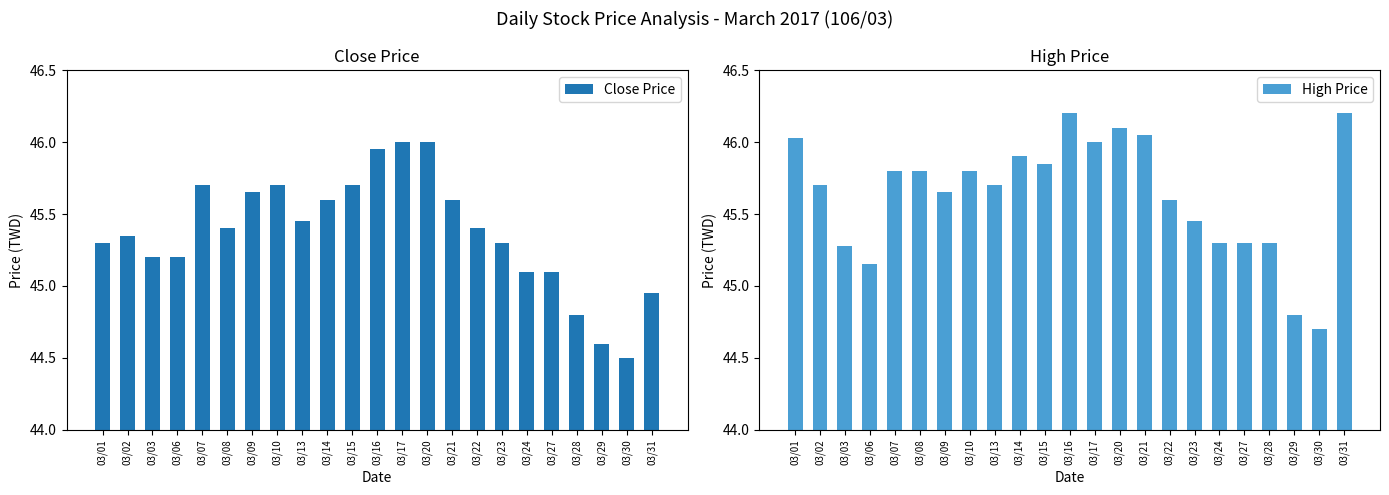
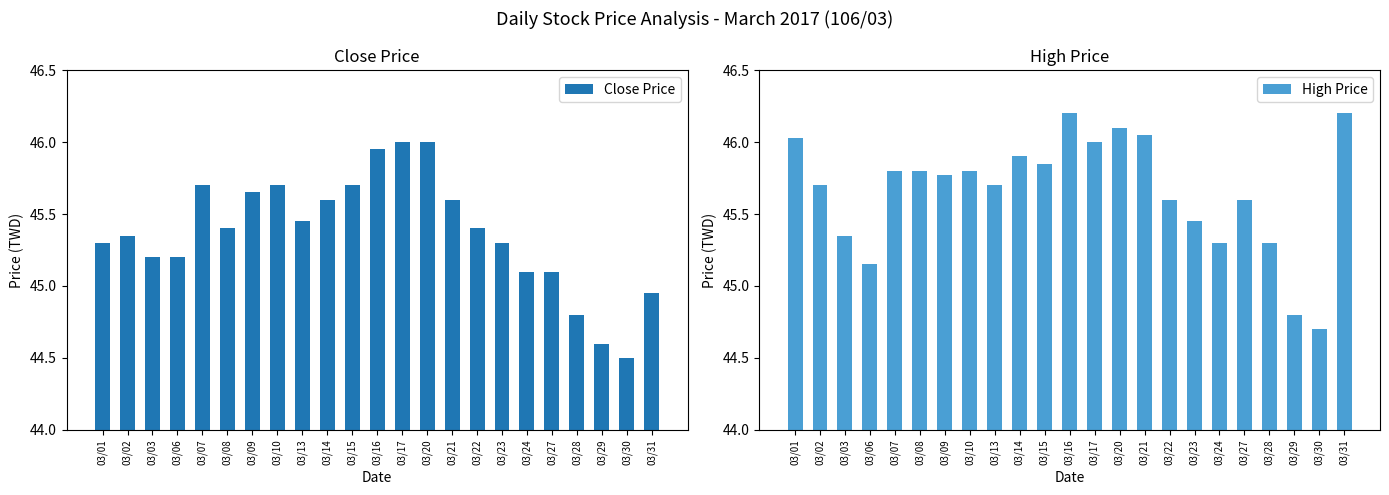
  {
    "Close Price": {
      "03/01": 45.30,
      "03/02": 45.35,
      "03/03": 45.20,
      "03/06": 45.20,
      "03/07": 45.70,
      "03/08": 45.40,
      "03/09": 45.65,
      "03/10": 45.70,
      "03/13": 45.45,
      "03/14": 45.60,
      "03/15": 45.70,
      "03/16": 45.95,
      "03/17": 46.00,
      "03/20": 46.00,
      "03/21": 45.60,
      "03/22": 45.40,
      "03/23": 45.30,
      "03/24": 45.10,
      "03/27": 45.10,
      "03/28": 44.80,
      "03/29": 44.60,
      "03/30": 44.50,
      "03/31": 44.95
    },
    "High Price": {
      "03/01": 46.03,
      "03/02": 45.70,
-     "03/03": 45.28,
+     "03/03": 45.35,
      "03/06": 45.15,
      "03/07": 45.80,
      "03/08": 45.80,
-     "03/09": 45.65,
+     "03/09": 45.77,
      "03/10": 45.80,
      "03/13": 45.70,
      "03/14": 45.90,
      "03/15": 45.85,
      "03/16": 46.20,
      "03/17": 46.00,
      "03/20": 46.10,
      "03/21": 46.05,
      "03/22": 45.60,
      "03/23": 45.45,
      "03/24": 45.30,
-     "03/27": 45.3,
+     "03/27": 45.6,
      "03/28": 45.30,
      "03/29": 44.80,
      "03/30": 44.70,
      "03/31": 46.20
    }
  }
